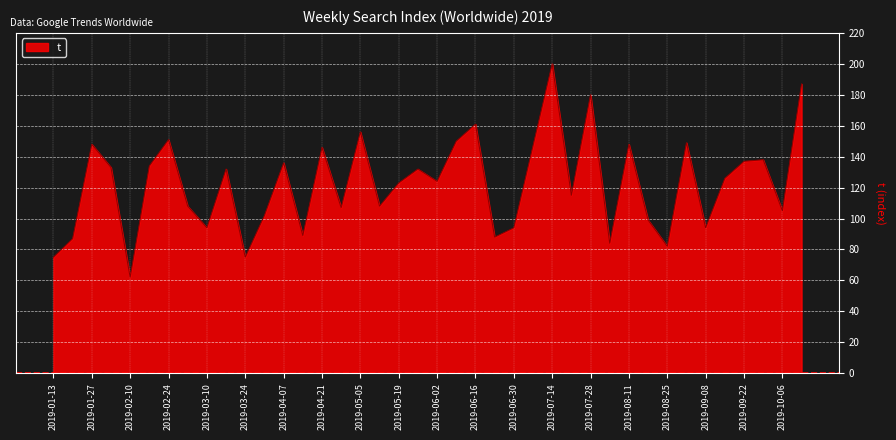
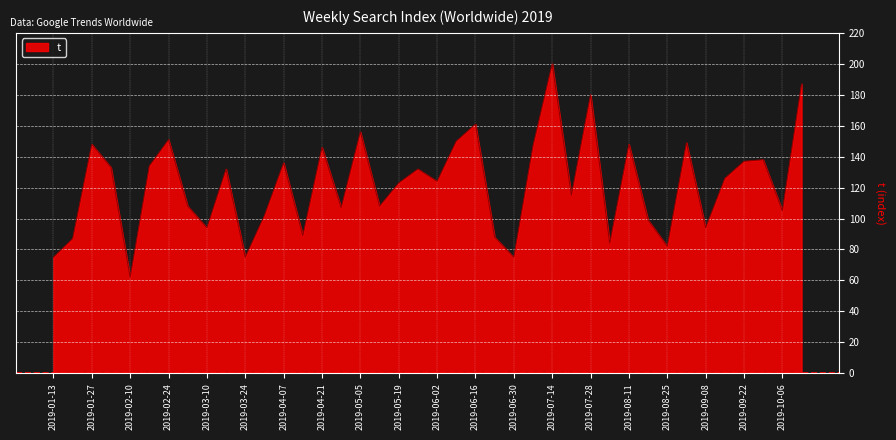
  {
    "2019-01-13": 75,
    "2019-01-27": 148,
    "2019-02-10": 62,
    "2019-02-24": 151,
    "2019-03-10": 94,
    "2019-03-24": 75,
    "2019-04-07": 136,
    "2019-04-21": 146,
    "2019-05-05": 156,
    "2019-05-19": 123,
    "2019-06-02": 124,
    "2019-06-16": 161,
-   "2019-06-30": 94,
+   "2019-06-30": 75,
    "2019-07-14": 200,
    "2019-07-28": 180,
    "2019-08-11": 148,
    "2019-08-25": 82,
    "2019-09-08": 94,
    "2019-09-22": 137,
    "2019-10-06": 105
  }
